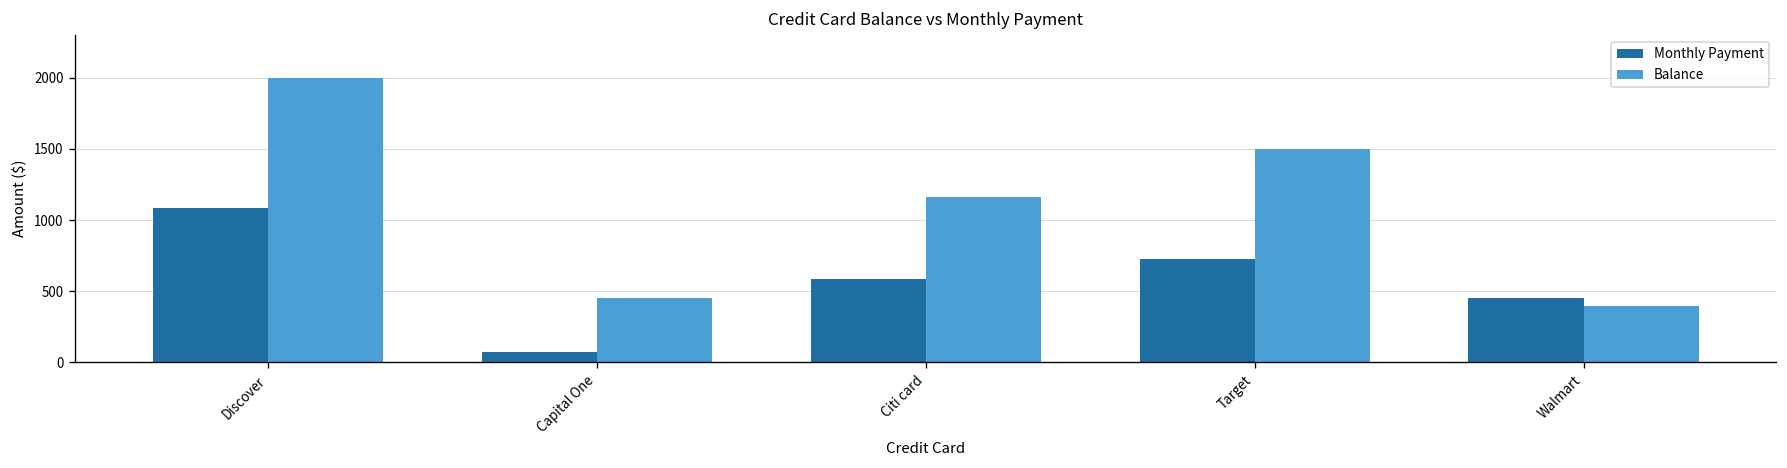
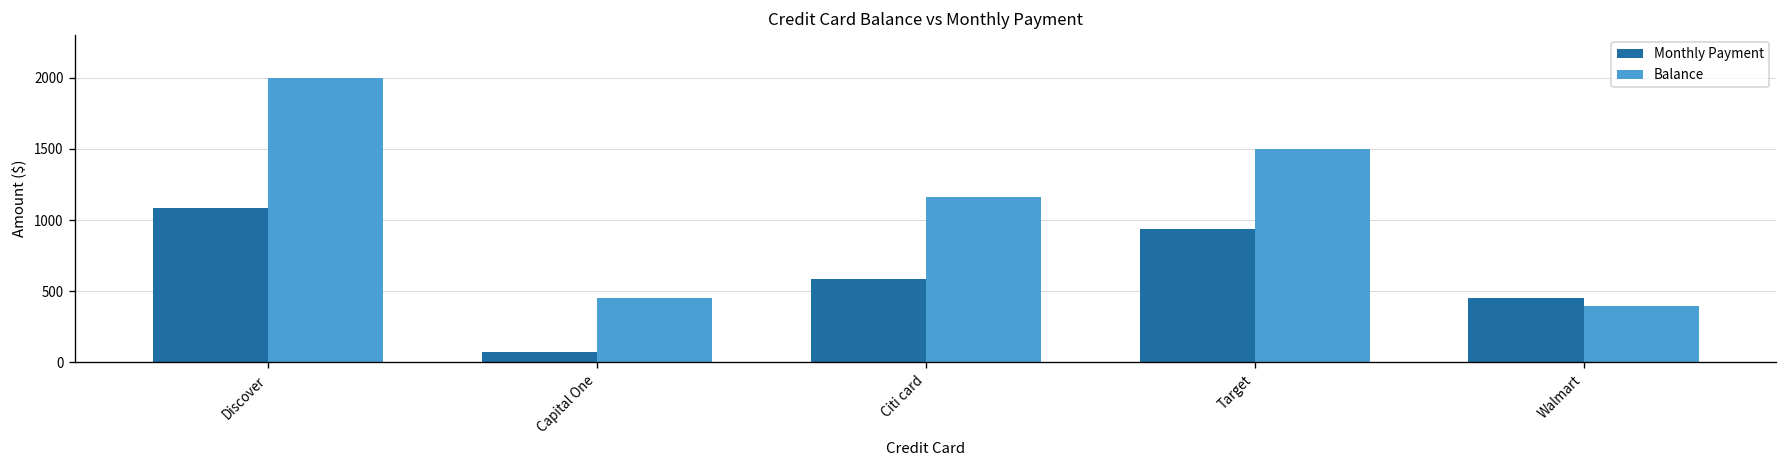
  {
    "Monthly Payment": {
      "Discover": 1090,
      "Capital One": 70,
      "Citi card": 590,
-     "Target": 730,
+     "Target": 940,
      "Walmart": 460
    },
    "Balance": {
      "Discover": 2000,
      "Capital One": 450,
      "Citi card": 1160,
      "Target": 1500,
      "Walmart": 400
    }
  }
